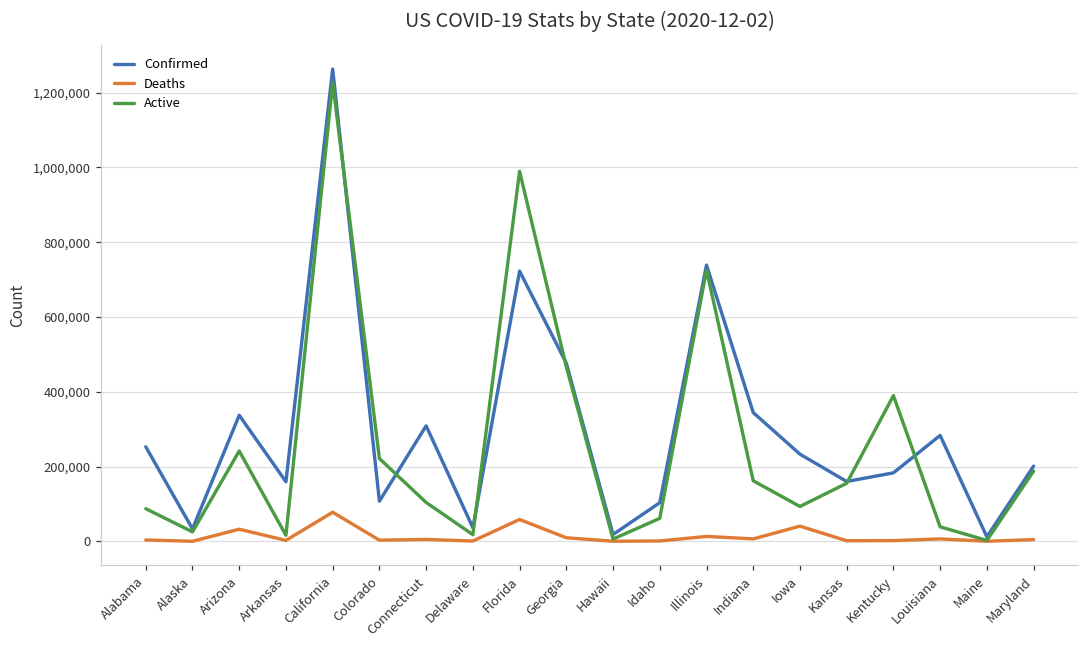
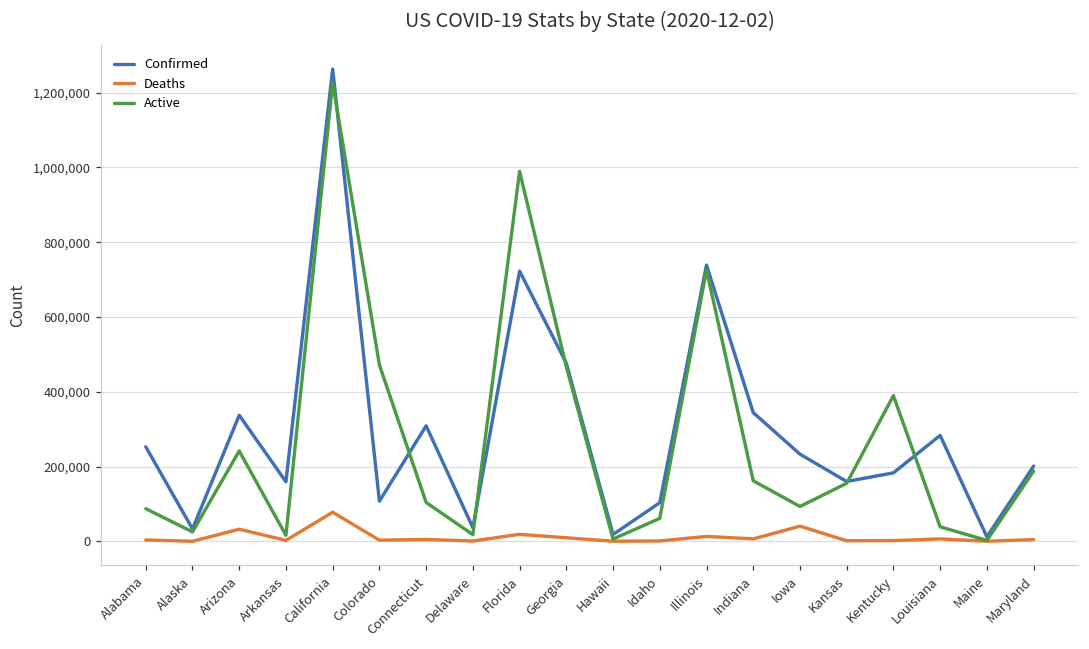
  {
    "Confirmed": {
      "Alabama": "250,000",
      "Alaska": "30,000",
      "Arizona": "340,000",
      "Arkansas": "160,000",
      "California": "1,260,000",
      "Colorado": "110,000",
      "Connecticut": "310,000",
      "Delaware": "40,000",
      "Florida": "720,000",
      "Georgia": "480,000",
      "Hawaii": "20,000",
      "Idaho": "100,000",
      "Illinois": "740,000",
      "Indiana": "340,000",
      "Iowa": "230,000",
      "Kentucky": "180,000",
      "Louisiana": "280,000",
      "Maine": "10,000",
      "Maryland": "200,000"
    },
    "Deaths": {
      "Alabama": "0",
      "Alaska": "0",
      "Arizona": "30,000",
      "Arkansas": "0",
      "California": "80,000",
      "Colorado": "0",
      "Connecticut": "10,000",
      "Delaware": "0",
-     "Florida": "60,000",
+     "Florida": "20,000",
      "Georgia": "10,000",
      "Idaho": "0",
      "Illinois": "10,000",
      "Indiana": "10,000",
      "Iowa": "40,000",
      "Kansas": "0",
      "Kentucky": "0",
      "Louisiana": "10,000",
      "Maryland": "0"
    },
    "Active": {
      "Alabama": "90,000",
      "Alaska": "30,000",
      "Arizona": "240,000",
      "Arkansas": "20,000",
      "California": "1,230,000",
-     "Colorado": "220,000",
+     "Colorado": "470,000",
      "Connecticut": "100,000",
      "Delaware": "20,000",
      "Florida": "990,000",
      "Georgia": "470,000",
      "Idaho": "60,000",
      "Illinois": "730,000",
      "Indiana": "160,000",
      "Iowa": "90,000",
      "Kentucky": "390,000",
      "Louisiana": "40,000",
      "Maryland": "190,000"
    }
  }
